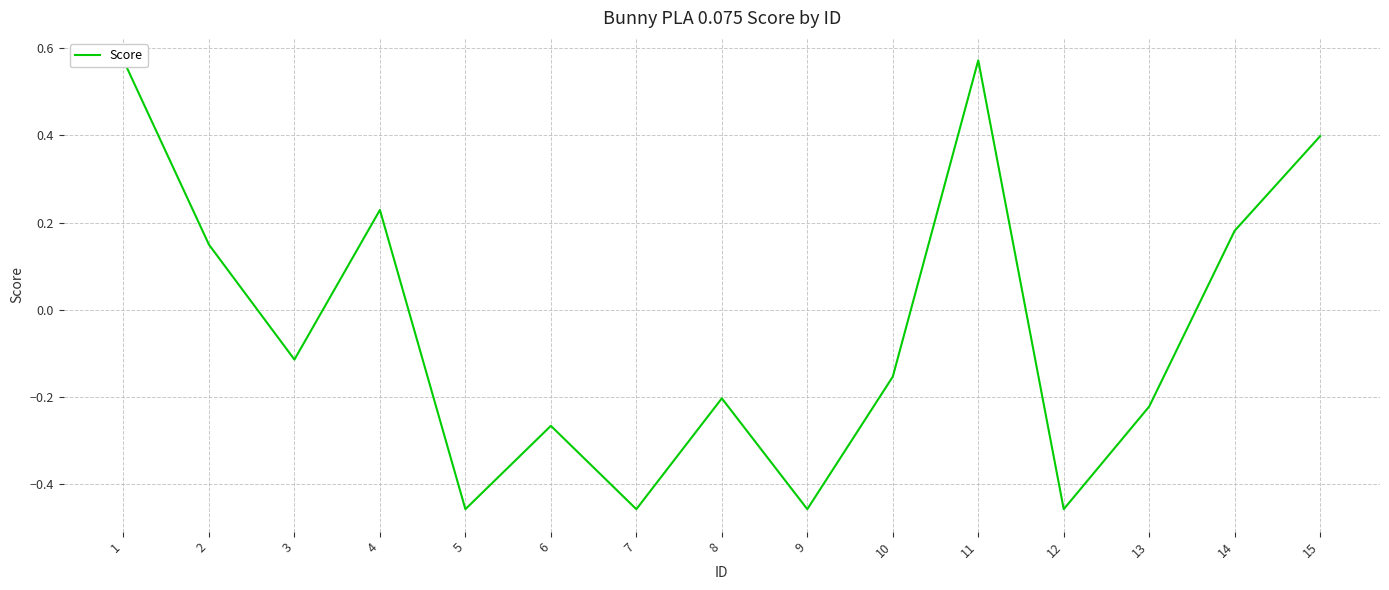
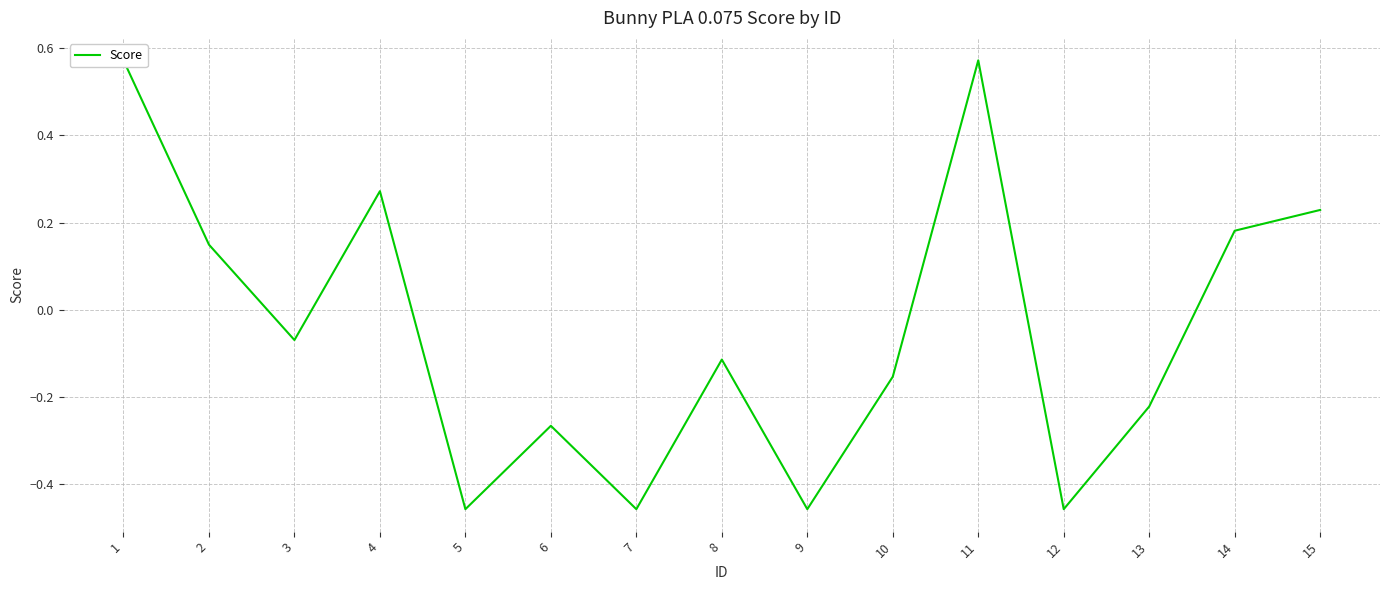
  {
    "2": 0.15,
-   "3": -0.11,
-   "4": 0.23,
+   "3": -0.07,
+   "4": 0.27,
    "5": -0.46,
    "6": -0.27,
    "7": -0.46,
-   "8": -0.20,
+   "8": -0.11,
    "9": -0.46,
    "10": -0.15,
    "11": 0.57,
    "12": -0.46,
    "13": -0.22,
    "14": 0.18,
-   "15": 0.40
+   "15": 0.23
  }
